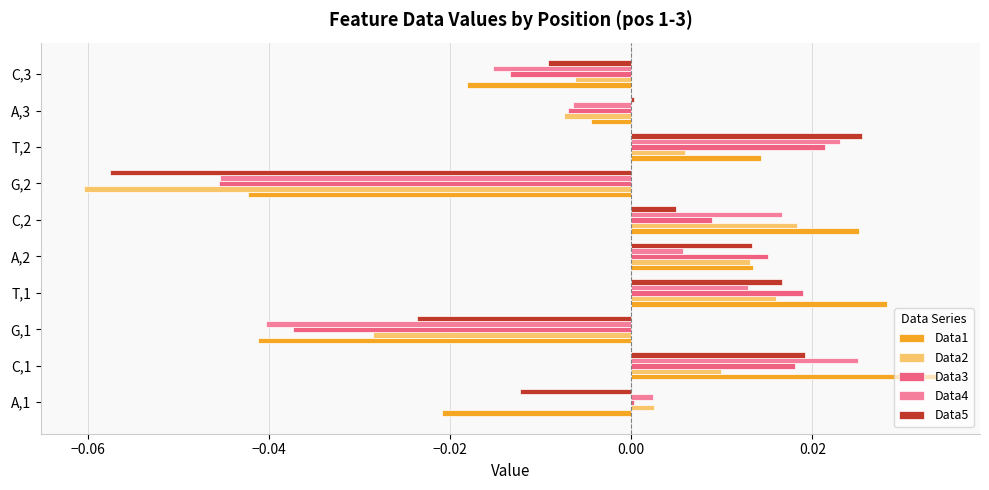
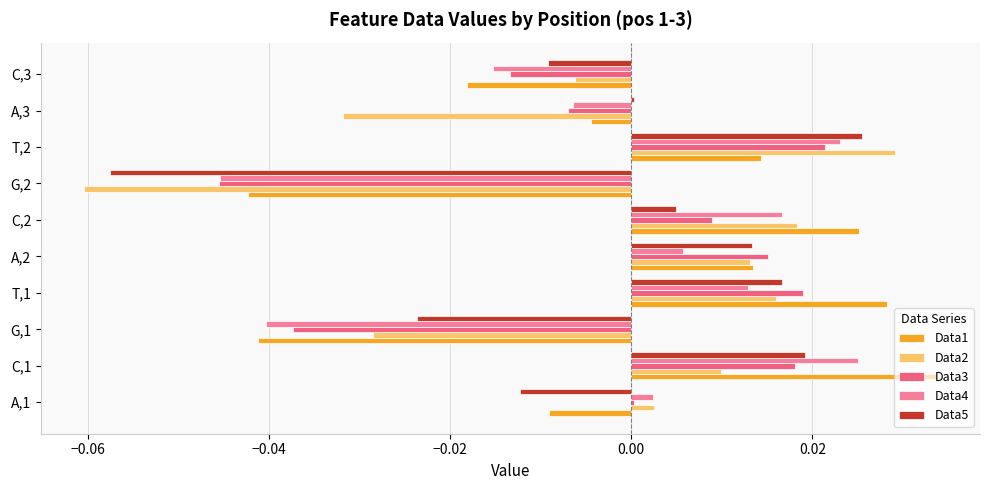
  {
    "Data1": {
      "C,3": -0.018,
      "A,3": -0.004,
      "T,2": 0.014,
      "G,2": -0.042,
      "C,2": 0.025,
      "A,2": 0.013,
      "T,1": 0.028,
      "G,1": -0.041,
-     "A,1": -0.021
+     "A,1": -0.009
    },
    "Data2": {
      "C,3": -0.006,
-     "A,3": -0.007,
-     "T,2": 0.006,
+     "A,3": -0.032,
+     "T,2": 0.029,
      "G,2": -0.060,
      "C,2": 0.018,
      "A,2": 0.013,
      "T,1": 0.016,
      "G,1": -0.028,
      "C,1": 0.010,
      "A,1": 0.003
    },
    "Data5": {
      "C,3": -0.009,
      "A,3": 0.000,
      "T,2": 0.025,
      "G,2": -0.058,
      "C,2": 0.005,
      "A,2": 0.013,
      "T,1": 0.017,
      "G,1": -0.024,
      "C,1": 0.019,
      "A,1": -0.012
    }
  }
